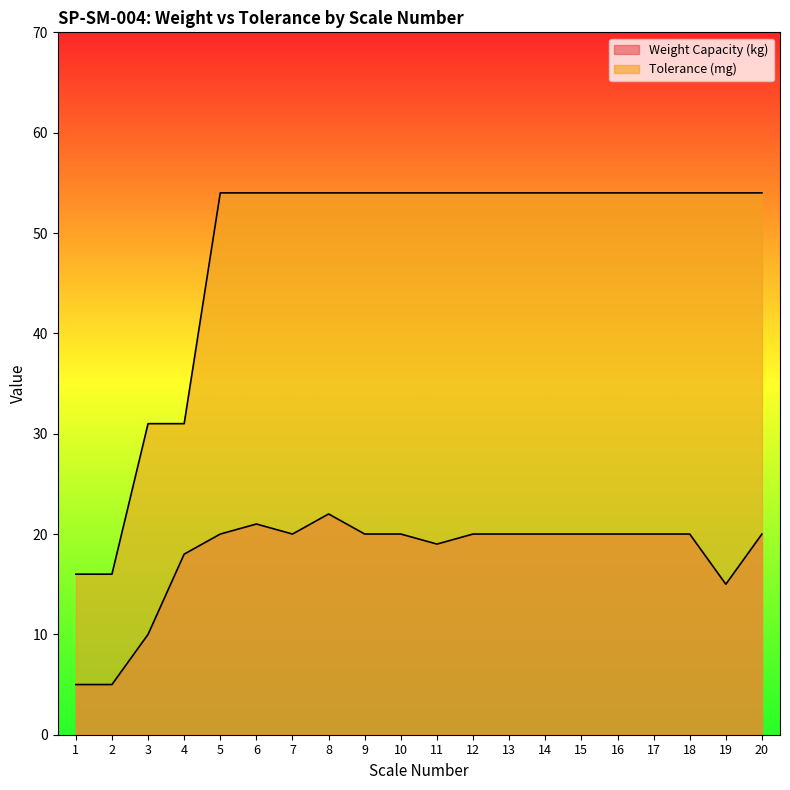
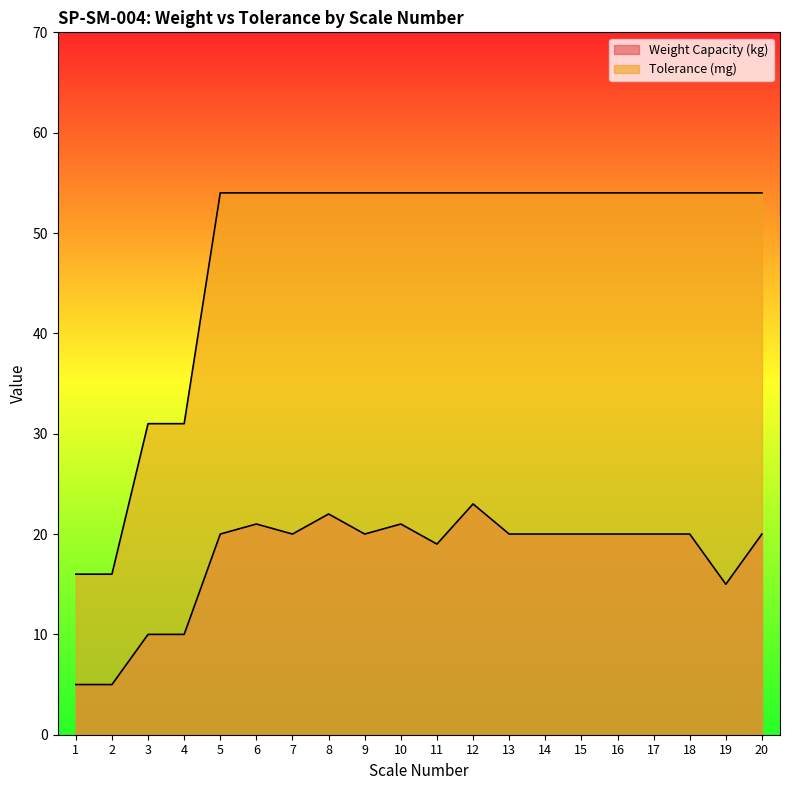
  {
    "Weight Capacity (kg)": {
      "1": 5,
      "2": 5,
      "3": 10,
-     "4": 18,
+     "4": 10,
      "5": 20,
      "6": 21,
      "7": 20,
      "8": 22,
      "9": 20,
-     "10": 20,
+     "10": 21,
      "11": 19,
-     "12": 20,
+     "12": 23,
      "13": 20,
      "14": 20,
      "15": 20,
      "16": 20,
      "17": 20,
      "18": 20,
      "19": 15,
      "20": 20
    },
    "Tolerance (mg)": {
      "1": 16,
      "2": 16,
      "3": 31,
      "4": 31,
      "5": 54,
      "6": 54,
      "7": 54,
      "8": 54,
      "9": 54,
      "10": 54,
      "11": 54,
      "12": 54,
      "13": 54,
      "14": 54,
      "15": 54,
      "16": 54,
      "17": 54,
      "18": 54,
      "19": 54,
      "20": 54
    }
  }
